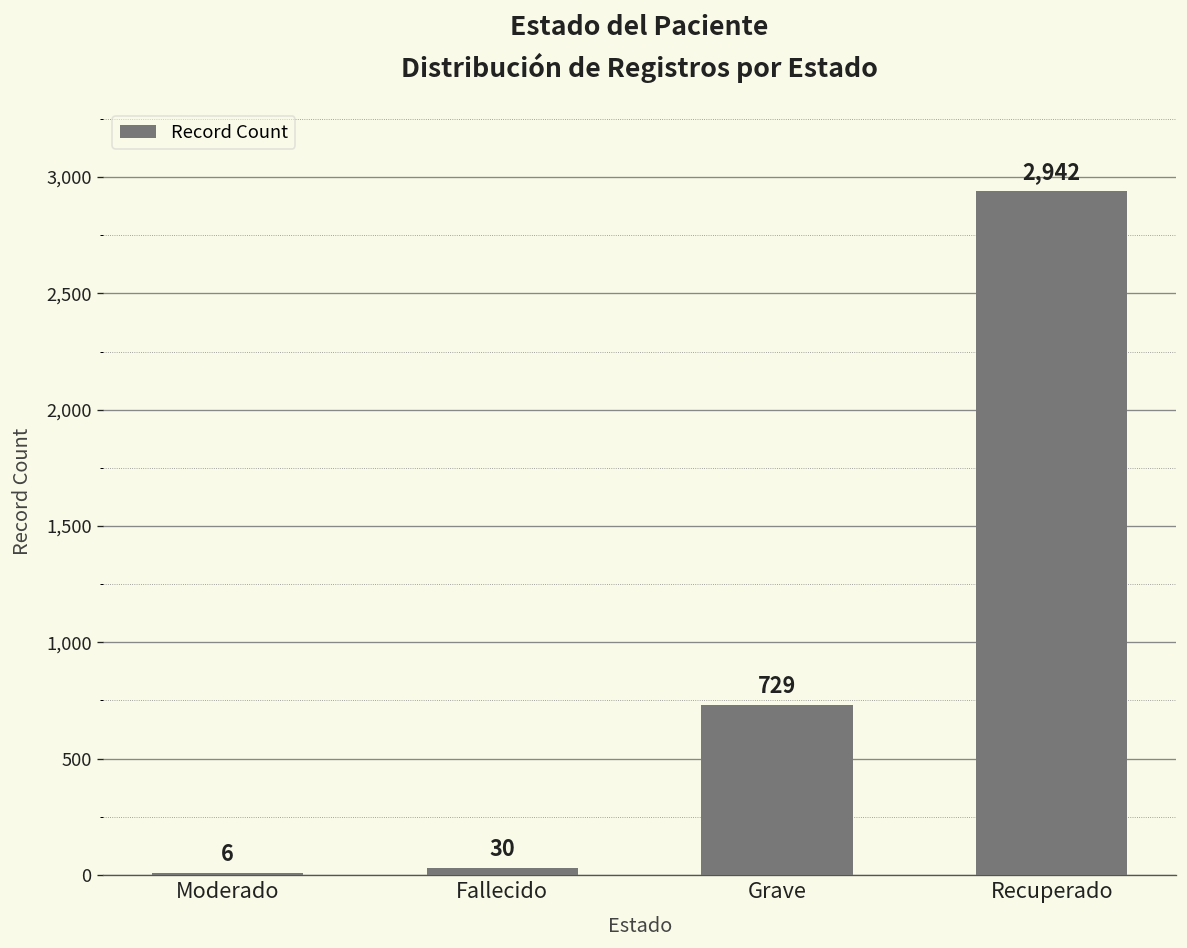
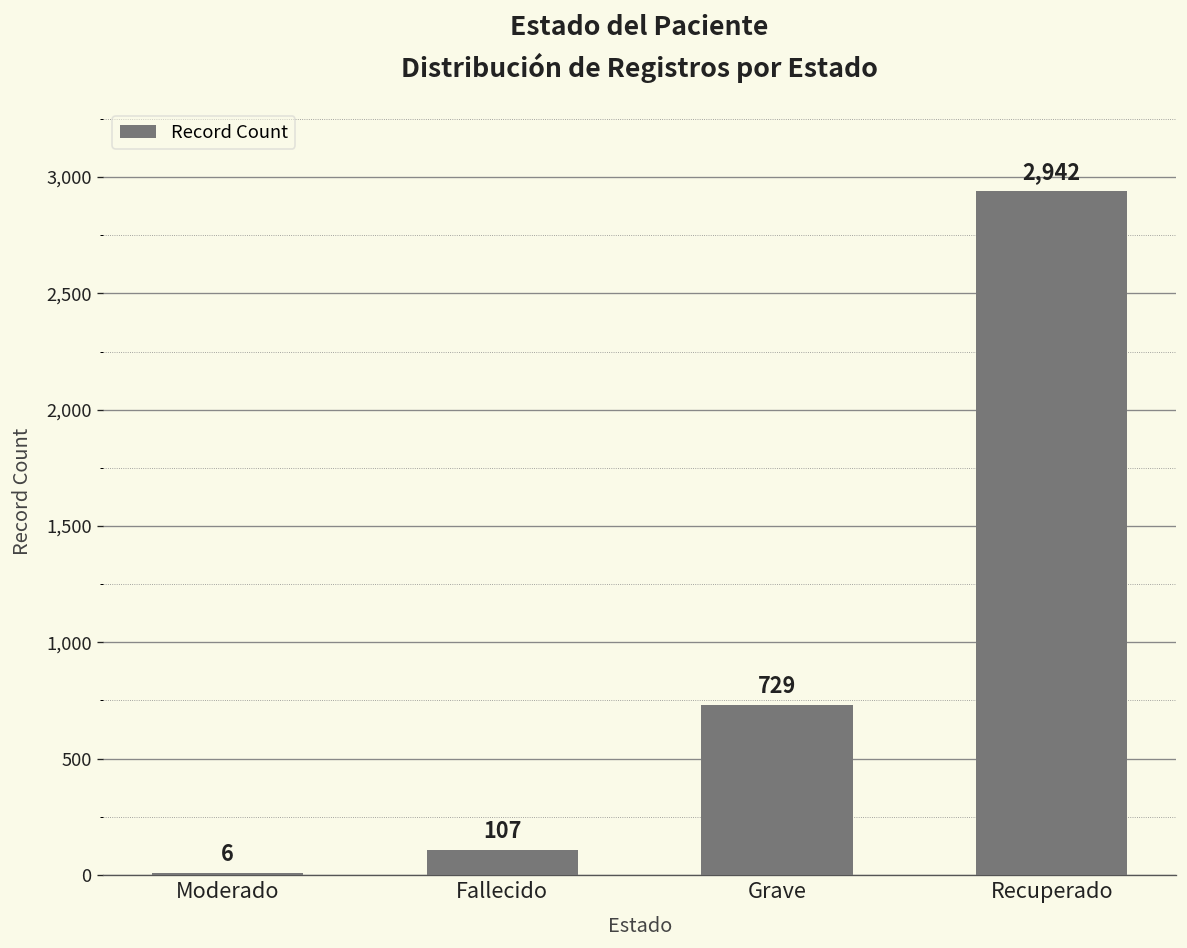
  {
    "Moderado": "6",
-   "Fallecido": "30",
+   "Fallecido": "107",
    "Grave": "729",
    "Recuperado": "2,942"
  }
